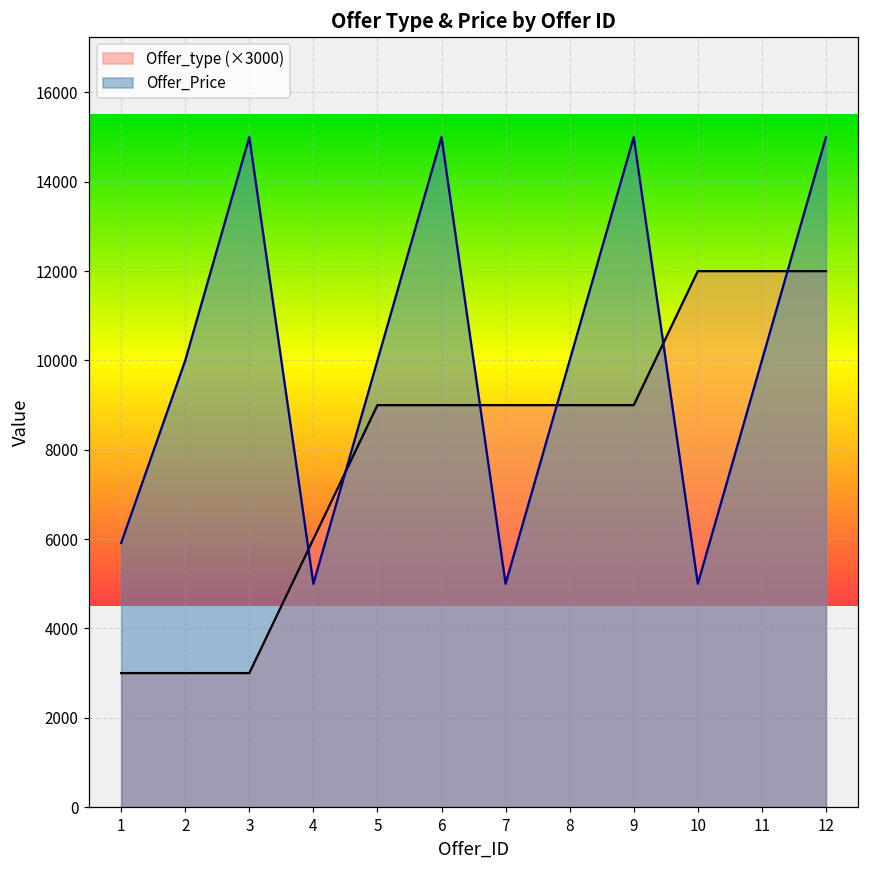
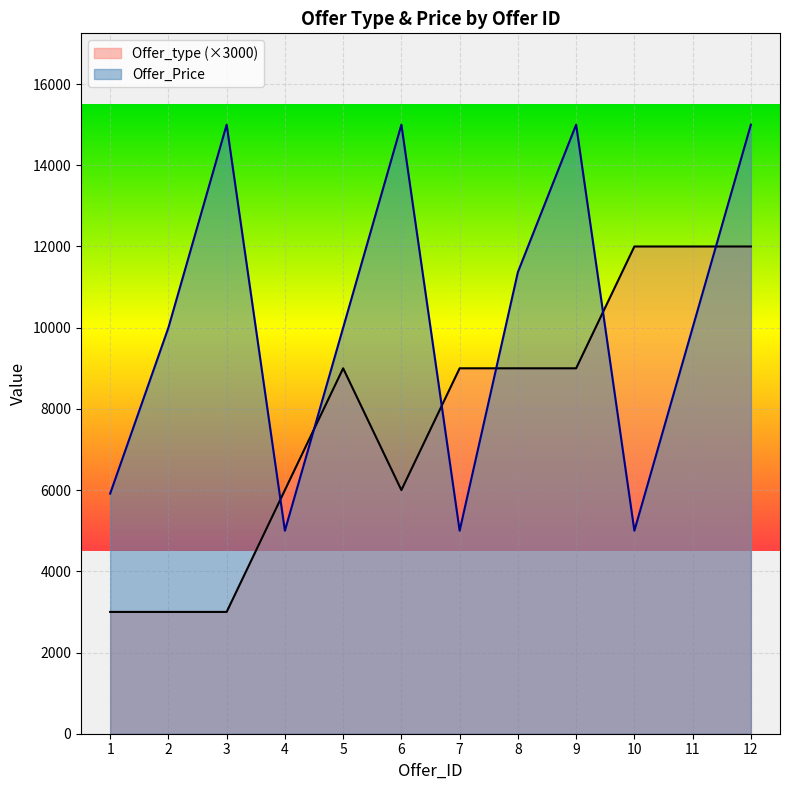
  {
    "Offer_type (×3000)": {
      "1": 3000,
      "2": 3000,
      "3": 3000,
      "4": 6000,
      "5": 9000,
-     "6": 9000,
+     "6": 6000,
      "7": 9000,
      "8": 9000,
      "9": 9000,
      "10": 12000,
      "11": 12000,
      "12": 12000
    },
    "Offer_Price": {
      "1": 5900,
      "2": 10000,
      "3": 15000,
      "4": 5000,
      "5": 10000,
      "6": 15000,
      "7": 5000,
-     "8": 10000,
+     "8": 11400,
      "9": 15000,
      "10": 5000,
      "11": 10000,
      "12": 15000
    }
  }
